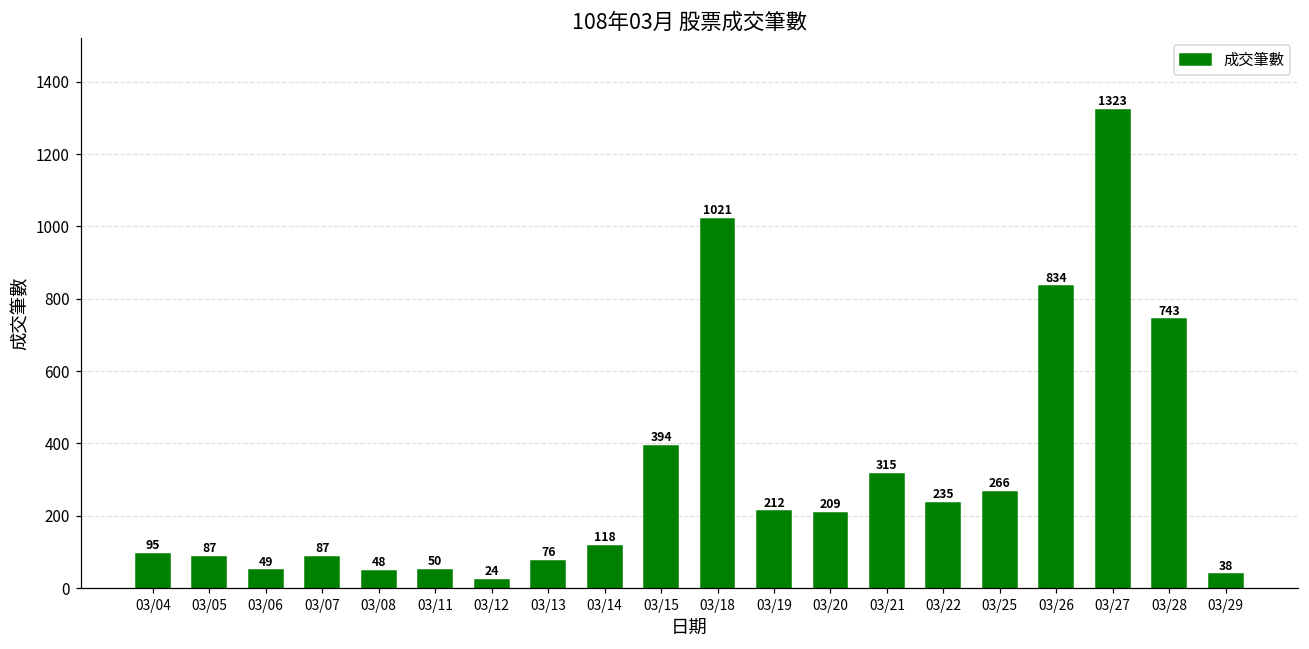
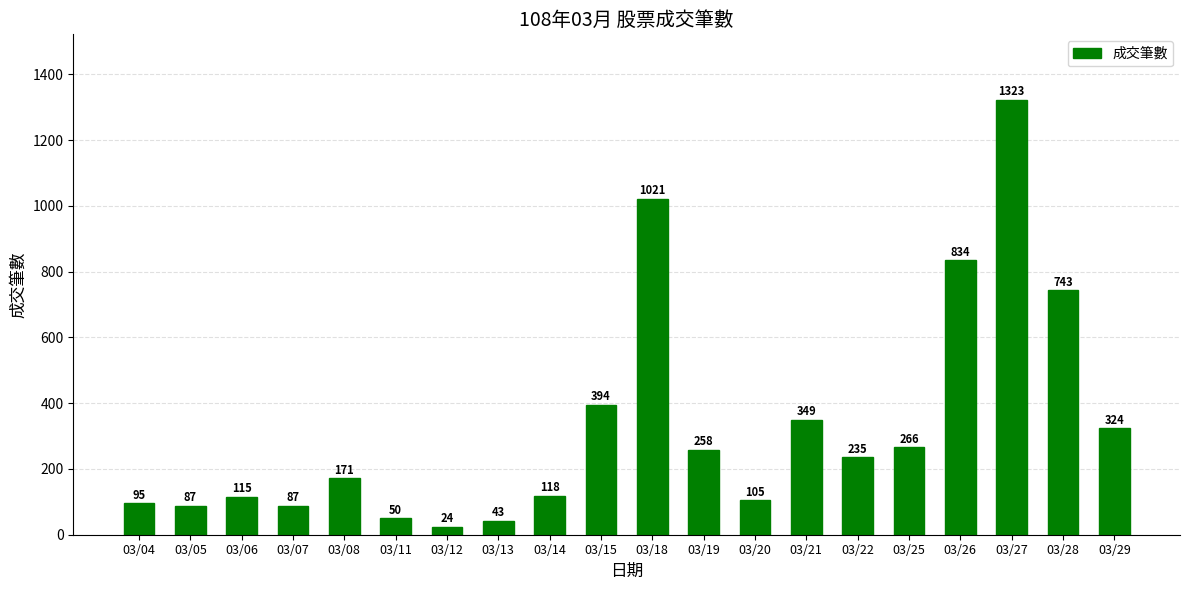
  {
    "03/04": 95,
    "03/05": 87,
-   "03/06": 49,
+   "03/06": 115,
    "03/07": 87,
-   "03/08": 48,
+   "03/08": 171,
    "03/11": 50,
    "03/12": 24,
-   "03/13": 76,
+   "03/13": 43,
    "03/14": 118,
    "03/15": 394,
    "03/18": 1021,
-   "03/19": 212,
-   "03/20": 209,
-   "03/21": 315,
+   "03/19": 258,
+   "03/20": 105,
+   "03/21": 349,
    "03/22": 235,
    "03/25": 266,
    "03/26": 834,
    "03/27": 1323,
    "03/28": 743,
-   "03/29": 38
+   "03/29": 324
  }
